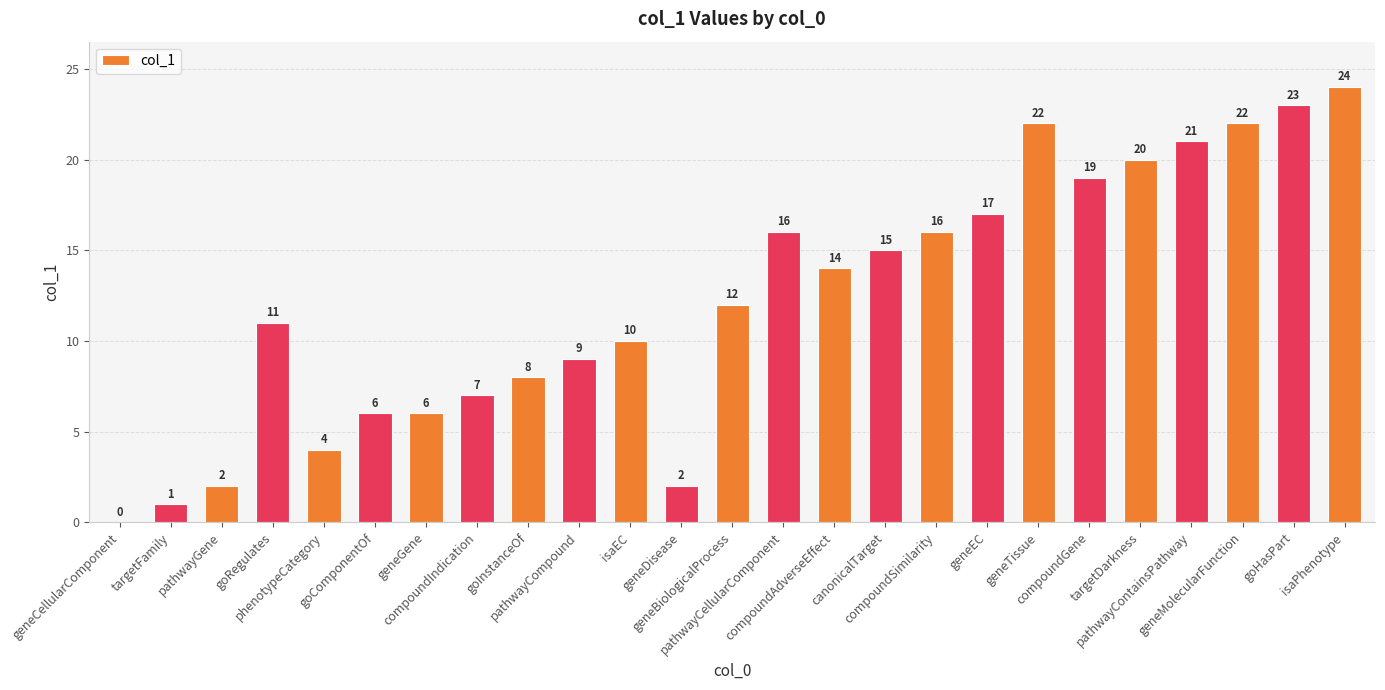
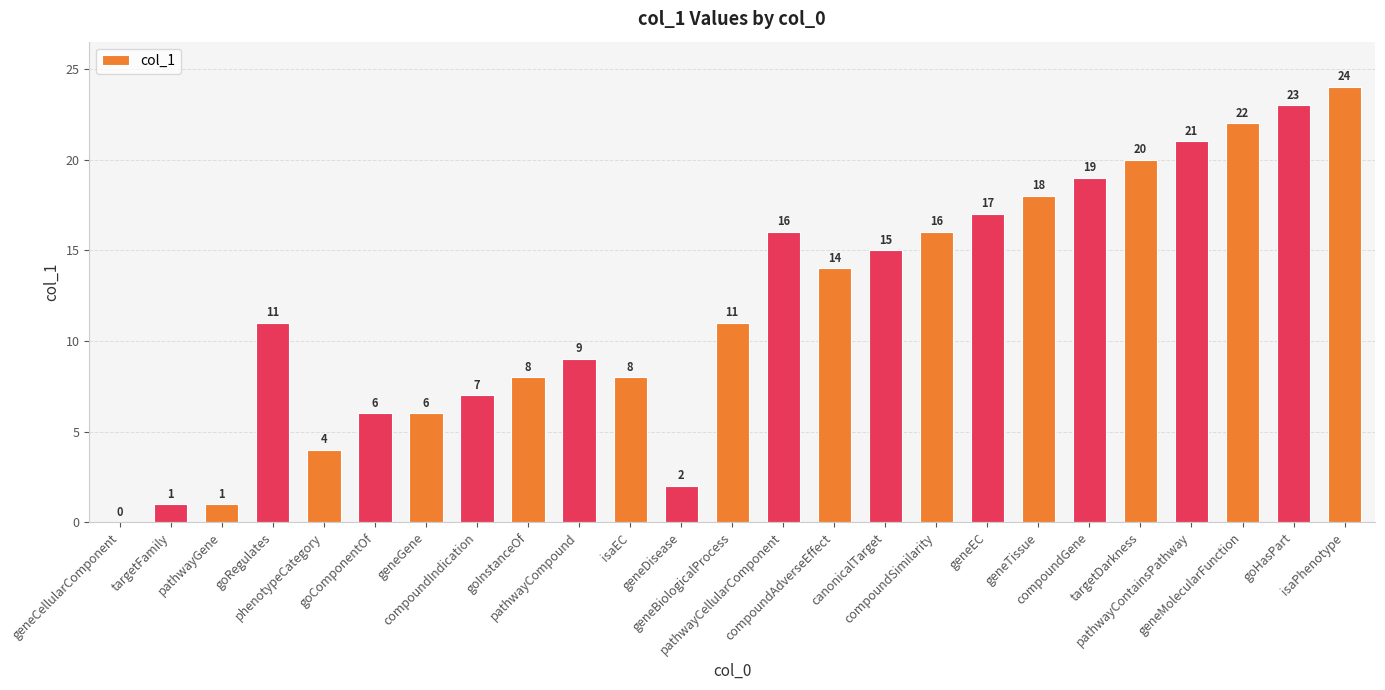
  {
    "geneCellularComponent": 0,
    "targetFamily": 1,
-   "pathwayGene": 2,
+   "pathwayGene": 1,
    "goRegulates": 11,
    "phenotypeCategory": 4,
    "goComponentOf": 6,
    "geneGene": 6,
    "compoundIndication": 7,
    "goInstanceOf": 8,
    "pathwayCompound": 9,
-   "isaEC": 10,
+   "isaEC": 8,
    "geneDisease": 2,
-   "geneBiologicalProcess": 12,
+   "geneBiologicalProcess": 11,
    "pathwayCellularComponent": 16,
    "compoundAdverseEffect": 14,
    "canonicalTarget": 15,
    "compoundSimilarity": 16,
    "geneEC": 17,
-   "geneTissue": 22,
+   "geneTissue": 18,
    "compoundGene": 19,
    "targetDarkness": 20,
    "pathwayContainsPathway": 21,
    "geneMolecularFunction": 22,
    "goHasPart": 23,
    "isaPhenotype": 24
  }
